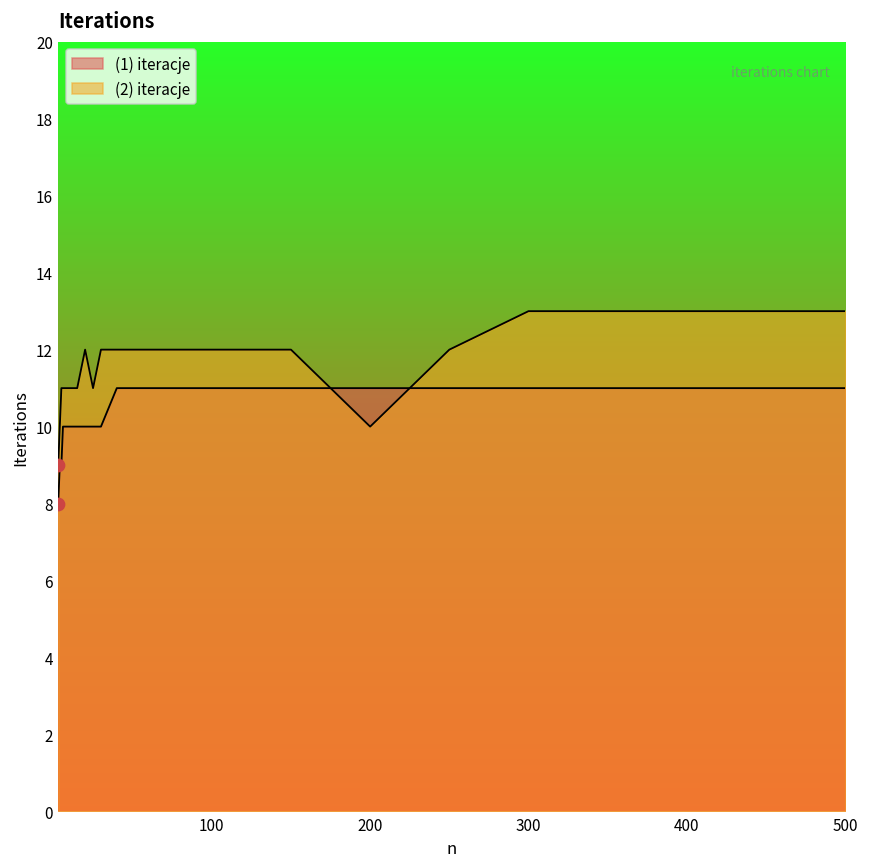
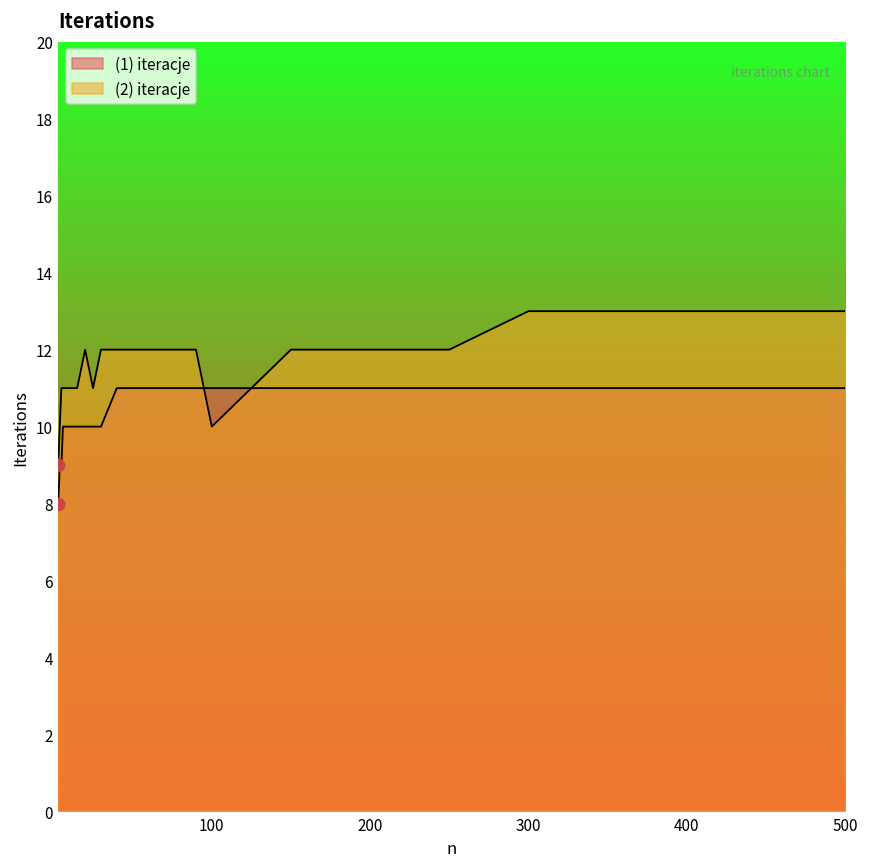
  {
    "(2) iteracje": {
-     "100": 12,
-     "200": 10,
+     "100": 10,
+     "200": 12,
      "300": 13,
      "400": 13,
      "500": 13
    }
  }
